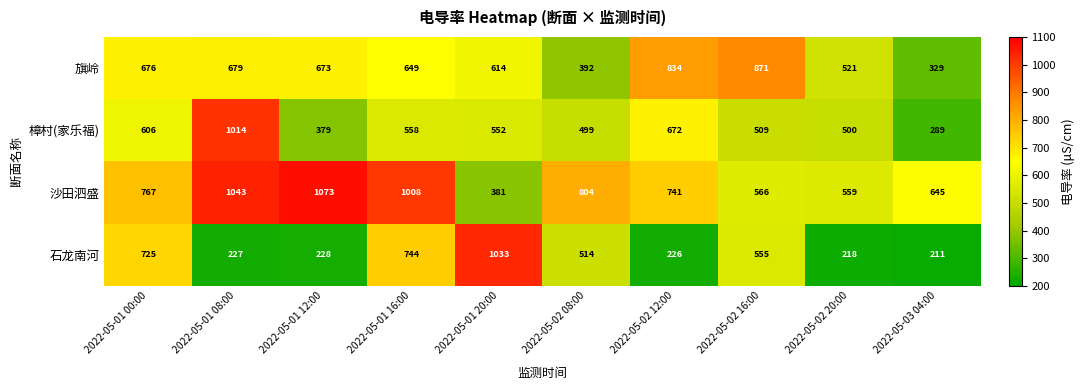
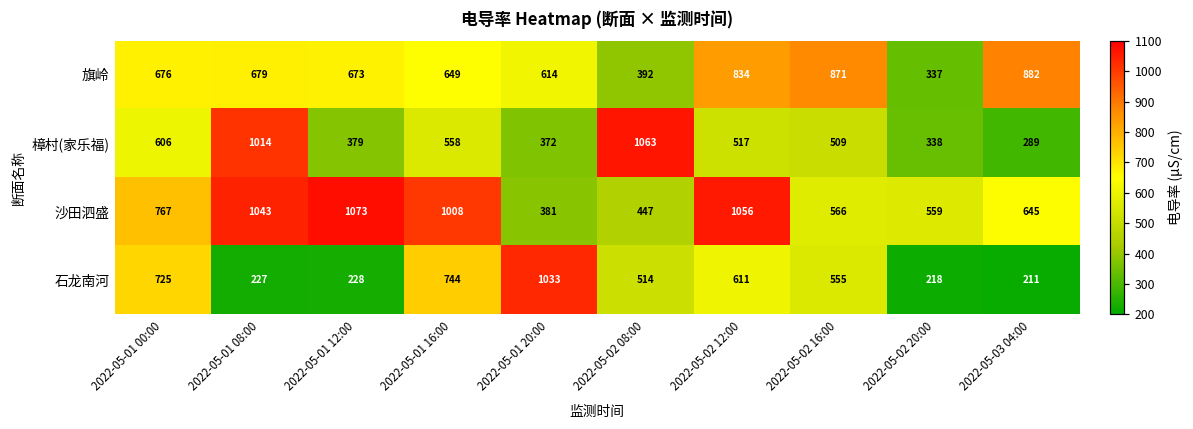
  {
    "旗岭": {
      "2022-05-01 00:00": 676,
      "2022-05-01 08:00": 679,
      "2022-05-01 12:00": 673,
      "2022-05-01 16:00": 649,
      "2022-05-01 20:00": 614,
      "2022-05-02 08:00": 392,
      "2022-05-02 12:00": 834,
      "2022-05-02 16:00": 871,
-     "2022-05-02 20:00": 521,
-     "2022-05-03 04:00": 329
+     "2022-05-02 20:00": 337,
+     "2022-05-03 04:00": 882
    },
    "樟村(家乐福)": {
      "2022-05-01 00:00": 606,
      "2022-05-01 08:00": 1014,
      "2022-05-01 12:00": 379,
      "2022-05-01 16:00": 558,
-     "2022-05-01 20:00": 552,
-     "2022-05-02 08:00": 499,
-     "2022-05-02 12:00": 672,
+     "2022-05-01 20:00": 372,
+     "2022-05-02 08:00": 1063,
+     "2022-05-02 12:00": 517,
      "2022-05-02 16:00": 509,
-     "2022-05-02 20:00": 500,
+     "2022-05-02 20:00": 338,
      "2022-05-03 04:00": 289
    },
    "沙田泗盛": {
      "2022-05-01 00:00": 767,
      "2022-05-01 08:00": 1043,
      "2022-05-01 12:00": 1073,
      "2022-05-01 16:00": 1008,
      "2022-05-01 20:00": 381,
-     "2022-05-02 08:00": 804,
-     "2022-05-02 12:00": 741,
+     "2022-05-02 08:00": 447,
+     "2022-05-02 12:00": 1056,
      "2022-05-02 16:00": 566,
      "2022-05-02 20:00": 559,
      "2022-05-03 04:00": 645
    },
    "石龙南河": {
      "2022-05-01 00:00": 725,
      "2022-05-01 08:00": 227,
      "2022-05-01 12:00": 228,
      "2022-05-01 16:00": 744,
      "2022-05-01 20:00": 1033,
      "2022-05-02 08:00": 514,
-     "2022-05-02 12:00": 226,
+     "2022-05-02 12:00": 611,
      "2022-05-02 16:00": 555,
      "2022-05-02 20:00": 218,
      "2022-05-03 04:00": 211
    }
  }
